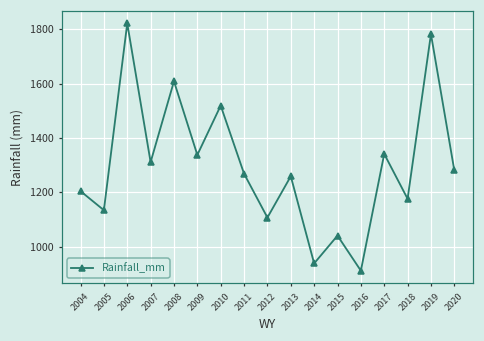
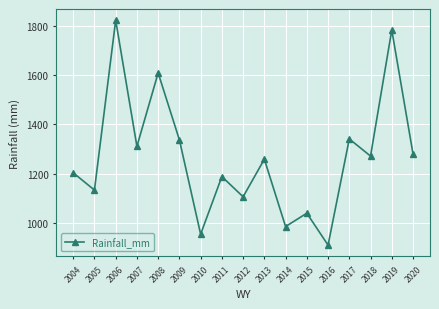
  {
    "2004": 1200,
    "2005": 1130,
    "2006": 1820,
    "2007": 1310,
    "2008": 1610,
    "2009": 1340,
-   "2010": 1520,
-   "2011": 1270,
+   "2010": 960,
+   "2011": 1190,
    "2012": 1110,
    "2013": 1260,
-   "2014": 940,
+   "2014": 990,
    "2015": 1040,
    "2016": 910,
    "2017": 1340,
-   "2018": 1180,
+   "2018": 1270,
    "2019": 1780,
    "2020": 1280
  }
